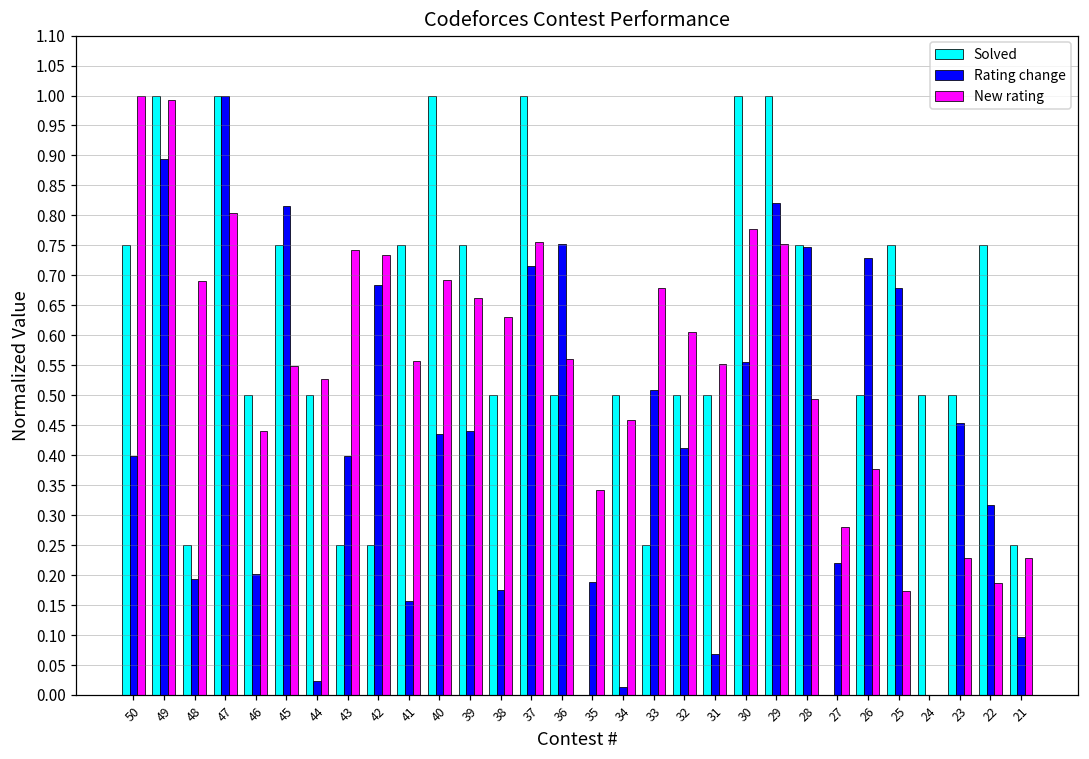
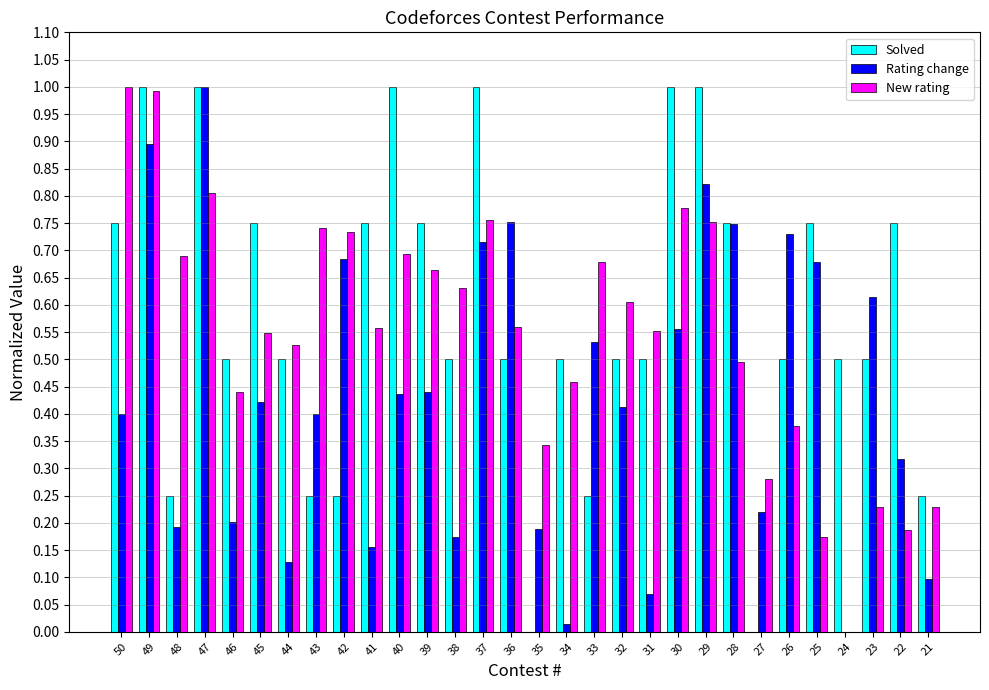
  {
    "Solved": {
      "50": 0.75,
      "49": 1.00,
      "48": 0.25,
      "47": 1.00,
      "46": 0.50,
      "45": 0.75,
      "44": 0.50,
      "43": 0.25,
      "42": 0.25,
      "41": 0.75,
      "40": 1.00,
      "39": 0.75,
      "38": 0.50,
      "37": 1.00,
      "36": 0.50,
      "35": 0.00,
      "34": 0.50,
      "33": 0.25,
      "32": 0.50,
      "31": 0.50,
      "30": 1.00,
      "29": 1.00,
      "28": 0.75,
      "27": 0.00,
      "26": 0.50,
      "25": 0.75,
      "24": 0.50,
      "23": 0.50,
      "22": 0.75,
      "21": 0.25
    },
    "Rating change": {
      "50": 0.40,
      "49": 0.89,
      "48": 0.19,
      "47": 1.00,
      "46": 0.20,
-     "45": 0.82,
-     "44": 0.02,
+     "45": 0.42,
+     "44": 0.13,
      "43": 0.40,
      "42": 0.68,
      "41": 0.16,
      "40": 0.44,
      "39": 0.44,
      "38": 0.17,
      "37": 0.72,
      "36": 0.75,
      "35": 0.19,
      "34": 0.01,
-     "33": 0.51,
+     "33": 0.53,
      "32": 0.41,
      "31": 0.07,
      "30": 0.56,
      "29": 0.82,
      "28": 0.75,
      "27": 0.22,
      "26": 0.73,
      "25": 0.68,
      "24": 0.00,
-     "23": 0.45,
+     "23": 0.61,
      "22": 0.32,
      "21": 0.10
    },
    "New rating": {
      "50": 1.00,
      "49": 0.99,
      "48": 0.69,
      "47": 0.80,
      "46": 0.44,
      "45": 0.55,
      "44": 0.53,
      "43": 0.74,
      "42": 0.73,
      "41": 0.56,
      "40": 0.69,
      "39": 0.66,
      "38": 0.63,
      "37": 0.76,
      "36": 0.56,
      "35": 0.34,
      "34": 0.46,
      "33": 0.68,
      "32": 0.61,
      "31": 0.55,
      "30": 0.78,
      "29": 0.75,
      "28": 0.49,
      "27": 0.28,
      "26": 0.38,
      "25": 0.17,
      "24": 0.00,
      "23": 0.23,
      "22": 0.19,
      "21": 0.23
    }
  }
